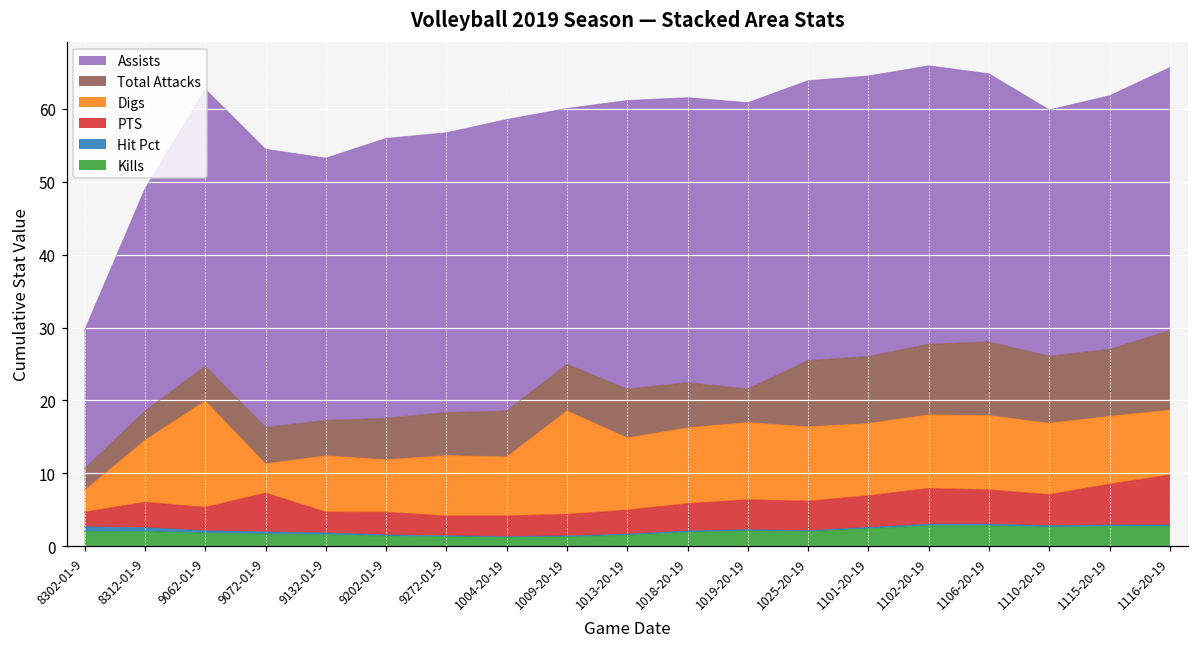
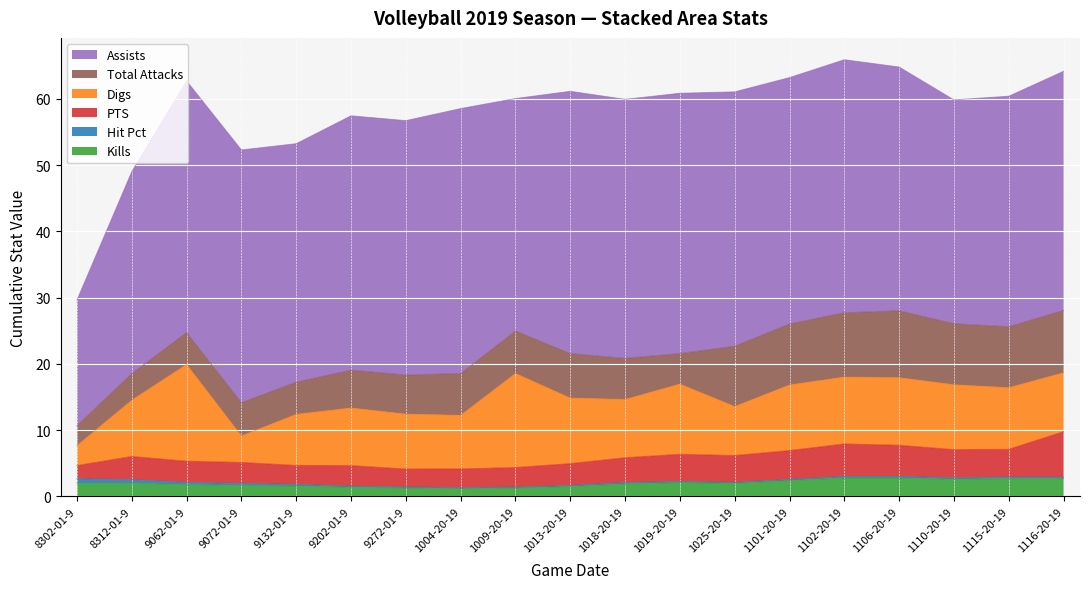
  {
    "Kills": {
      "8302-01-9": 2,
      "8312-01-9": 2
    },
    "Hit Pct": {
      "8302-01-9": 1,
      "8312-01-9": 1
    },
    "PTS": {
      "8302-01-9": 2,
      "8312-01-9": 4,
      "9062-01-9": 3,
-     "9072-01-9": 5,
+     "9072-01-9": 3,
      "9132-01-9": 3,
      "9202-01-9": 3,
      "9272-01-9": 3,
      "1004-20-19": 3,
      "1009-20-19": 3,
      "1013-20-19": 3,
      "1018-20-19": 4,
      "1019-20-19": 4,
      "1025-20-19": 4,
      "1101-20-19": 4,
      "1102-20-19": 5,
      "1106-20-19": 5,
      "1110-20-19": 4,
-     "1115-20-19": 6,
+     "1115-20-19": 4,
      "1116-20-19": 7
    },
    "Digs": {
      "8302-01-9": 3,
      "8312-01-9": 9,
      "9062-01-9": 15,
      "9072-01-9": 4,
      "9132-01-9": 8,
-     "9202-01-9": 7,
+     "9202-01-9": 9,
      "9272-01-9": 8,
      "1004-20-19": 8,
      "1009-20-19": 14,
      "1013-20-19": 10,
-     "1018-20-19": 10,
+     "1018-20-19": 9,
      "1019-20-19": 11,
-     "1025-20-19": 10,
+     "1025-20-19": 7,
      "1101-20-19": 10,
      "1102-20-19": 10,
      "1106-20-19": 10,
      "1110-20-19": 10,
      "1115-20-19": 9,
      "1116-20-19": 9
    },
    "Total Attacks": {
      "8302-01-9": 3,
      "8312-01-9": 4,
      "9062-01-9": 5,
      "9072-01-9": 5,
      "9132-01-9": 5,
      "9202-01-9": 6,
      "9272-01-9": 6,
      "1004-20-19": 6,
      "1009-20-19": 6,
      "1013-20-19": 7,
      "1018-20-19": 6,
      "1019-20-19": 5,
      "1025-20-19": 9,
      "1101-20-19": 9,
      "1102-20-19": 10,
      "1106-20-19": 10,
      "1110-20-19": 9,
      "1115-20-19": 9,
-     "1116-20-19": 11
+     "1116-20-19": 9
    },
    "Assists": {
      "8302-01-9": 19,
      "8312-01-9": 31,
      "9072-01-9": 38,
      "9132-01-9": 36,
      "9202-01-9": 38,
      "9272-01-9": 38,
      "1004-20-19": 40,
      "1009-20-19": 35,
      "1013-20-19": 40,
      "1018-20-19": 39,
      "1019-20-19": 39,
      "1025-20-19": 38,
-     "1101-20-19": 39,
+     "1101-20-19": 37,
      "1102-20-19": 38,
      "1106-20-19": 37,
      "1110-20-19": 34,
      "1115-20-19": 35,
      "1116-20-19": 36
    }
  }
